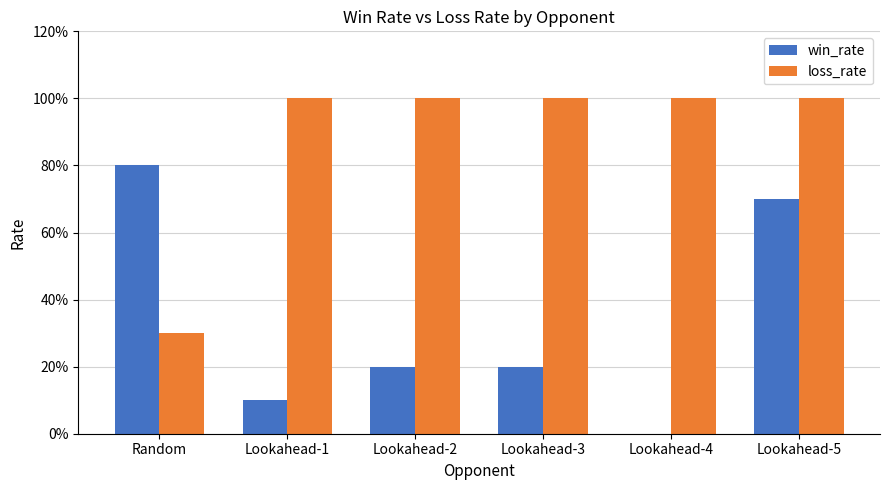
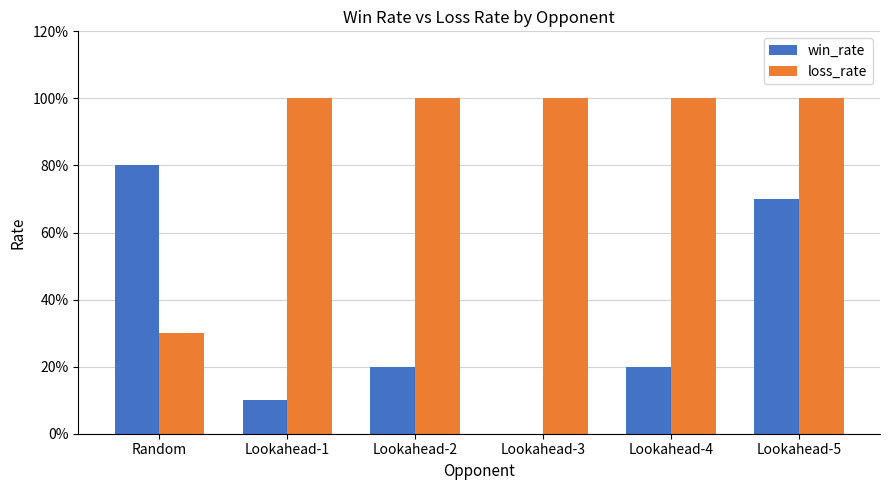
  {
    "win_rate": {
      "Random": "80%",
      "Lookahead-1": "10%",
      "Lookahead-2": "20%",
-     "Lookahead-3": "20%",
-     "Lookahead-4": "0%",
+     "Lookahead-3": "0%",
+     "Lookahead-4": "20%",
      "Lookahead-5": "70%"
    },
    "loss_rate": {
      "Random": "30%",
      "Lookahead-1": "100%",
      "Lookahead-2": "100%",
      "Lookahead-3": "100%",
      "Lookahead-4": "100%",
      "Lookahead-5": "100%"
    }
  }
